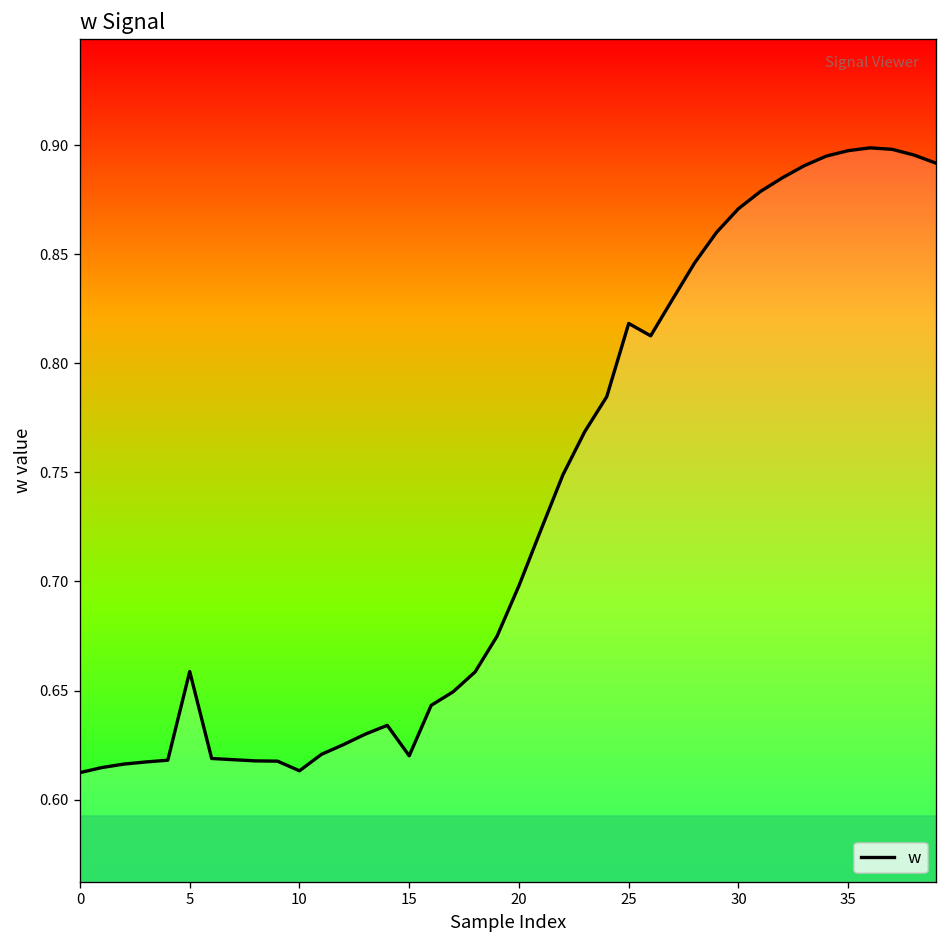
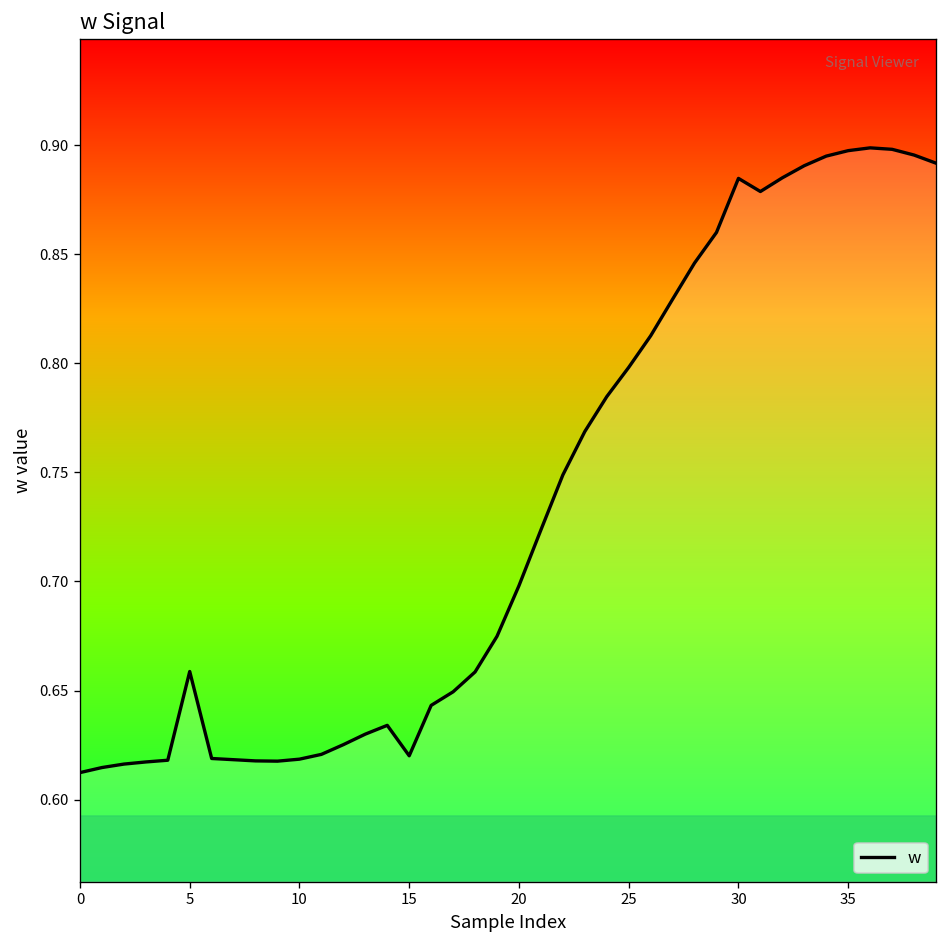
  {
    "0": 0.612,
    "5": 0.659,
-   "10": 0.613,
+   "10": 0.619,
    "15": 0.620,
    "20": 0.698,
-   "25": 0.818,
-   "30": 0.871,
+   "25": 0.798,
+   "30": 0.885,
    "35": 0.898
  }
